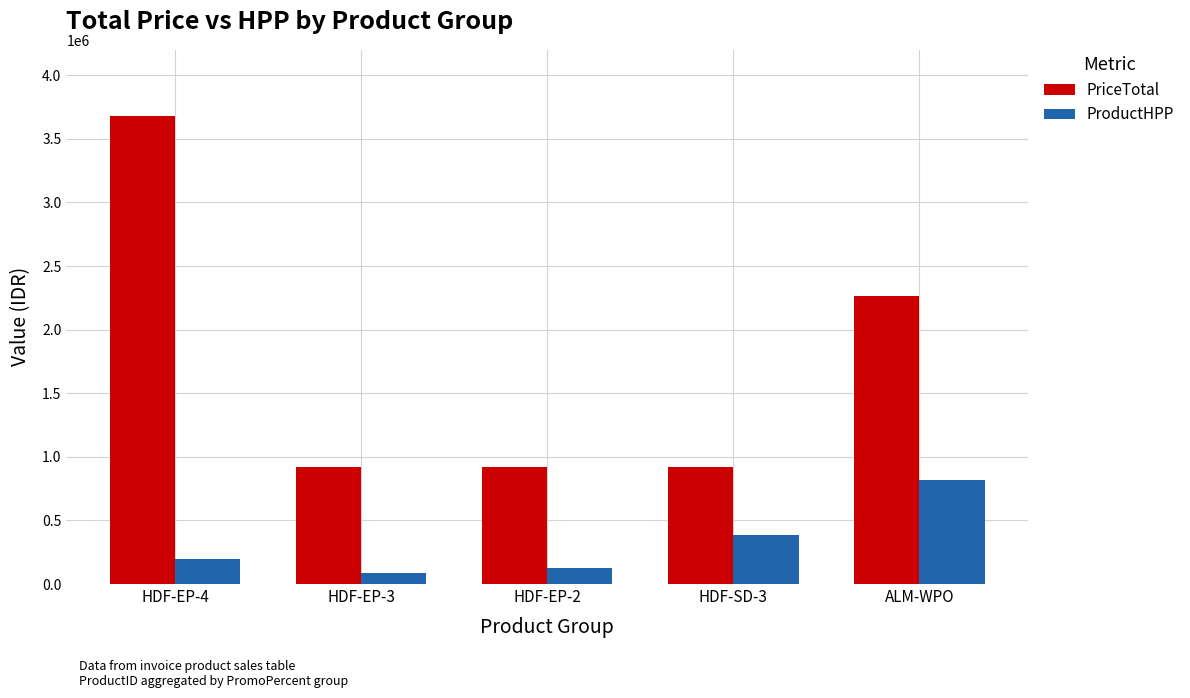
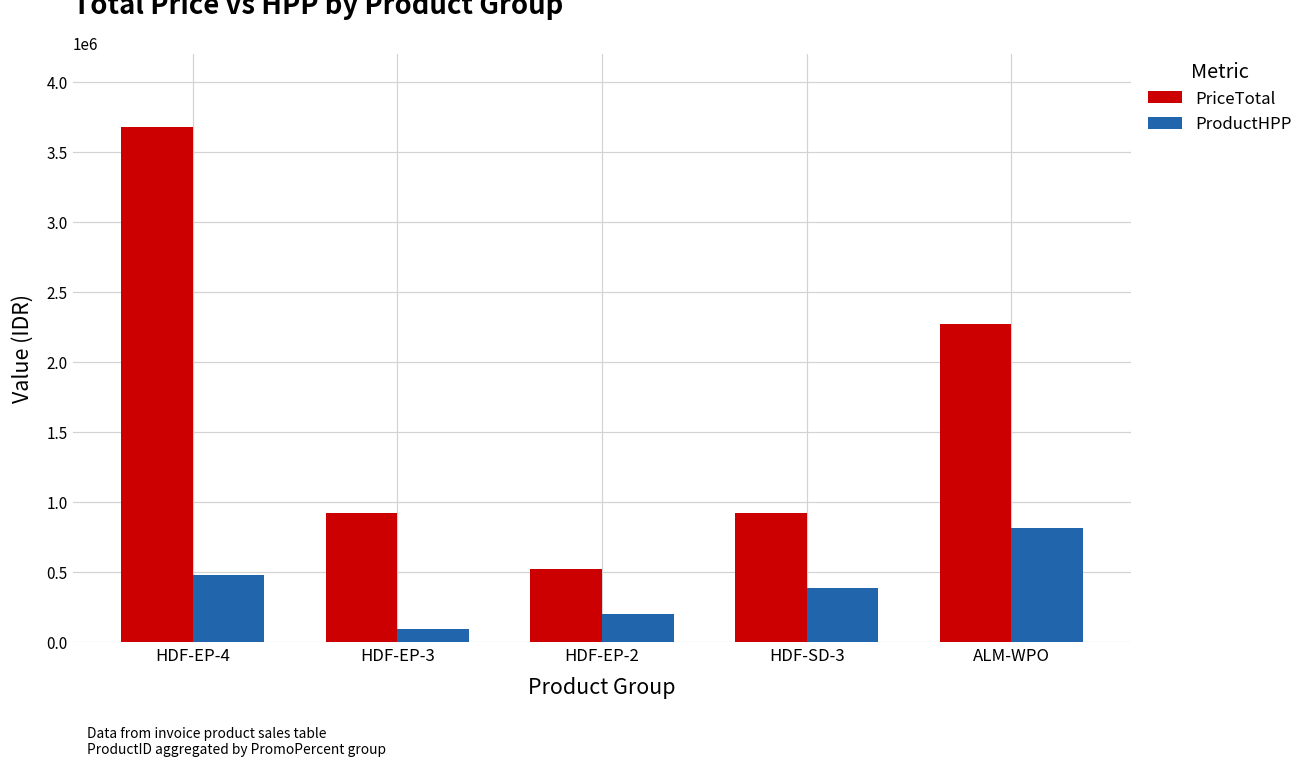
  {
    "PriceTotal": {
      "HDF-EP-4": 3680000,
      "HDF-EP-3": 920000,
-     "HDF-EP-2": 920000,
+     "HDF-EP-2": 520000,
      "HDF-SD-3": 920000,
      "ALM-WPO": 2270000
    },
    "ProductHPP": {
-     "HDF-EP-4": 200000,
+     "HDF-EP-4": 470000,
      "HDF-EP-3": 90000,
-     "HDF-EP-2": 130000,
+     "HDF-EP-2": 200000,
      "HDF-SD-3": 380000,
      "ALM-WPO": 810000
    }
  }
